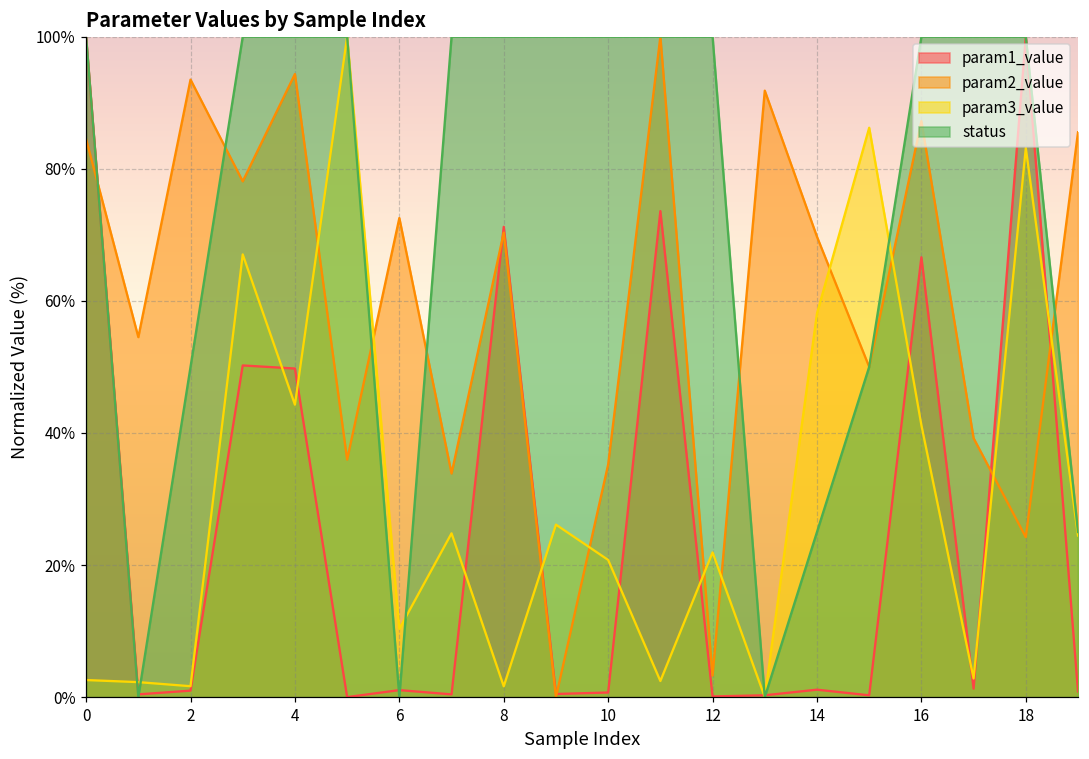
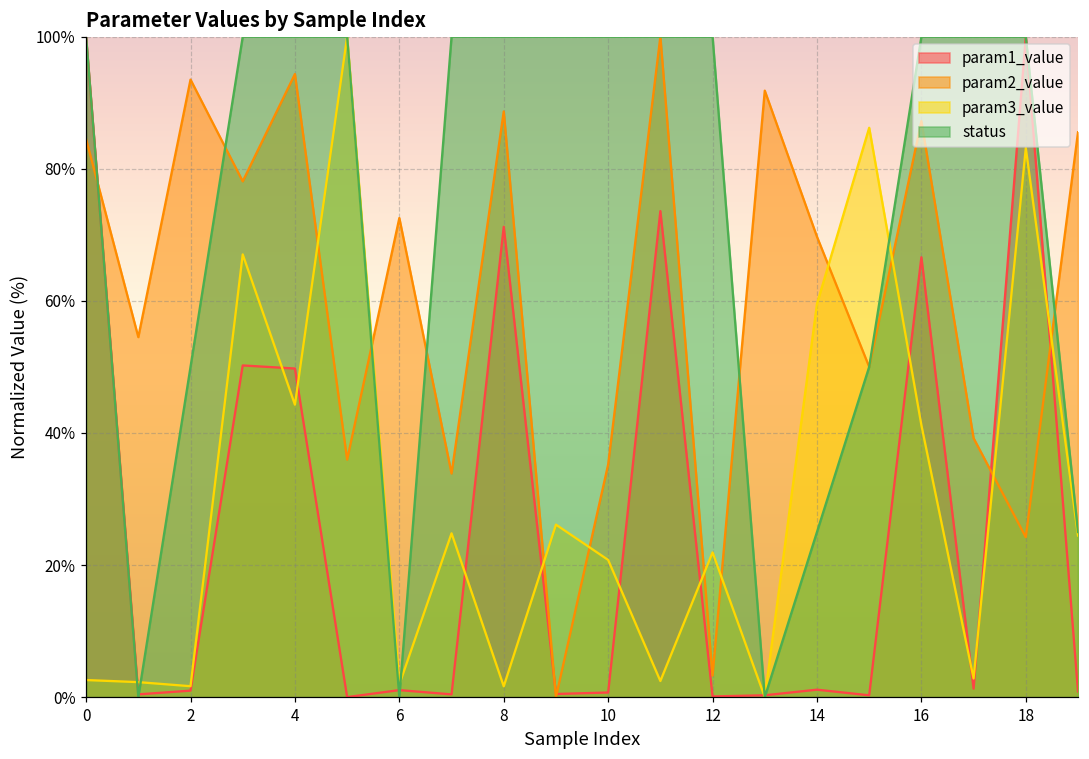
  {
    "param1_value": {
      "2": "1%",
      "4": "50%",
      "6": "1%",
      "8": "71%",
      "10": "1%",
      "12": "0%",
      "14": "1%",
      "16": "67%"
    },
    "param2_value": {
      "0": "84%",
      "2": "94%",
      "4": "94%",
      "6": "73%",
-     "8": "70%",
+     "8": "89%",
      "10": "35%",
      "12": "3%",
      "14": "70%",
      "18": "24%"
    },
    "param3_value": {
      "0": "3%",
      "2": "2%",
      "4": "44%",
-     "6": "10%",
+     "6": "2%",
      "8": "2%",
      "10": "21%",
      "12": "22%",
-     "14": "58%",
+     "14": "60%",
      "16": "41%",
      "18": "83%"
    },
    "status": {
      "2": "50%",
      "4": "100%",
      "6": "0%",
      "8": "100%",
      "10": "100%",
      "12": "100%",
      "14": "25%",
      "16": "100%"
    }
  }
